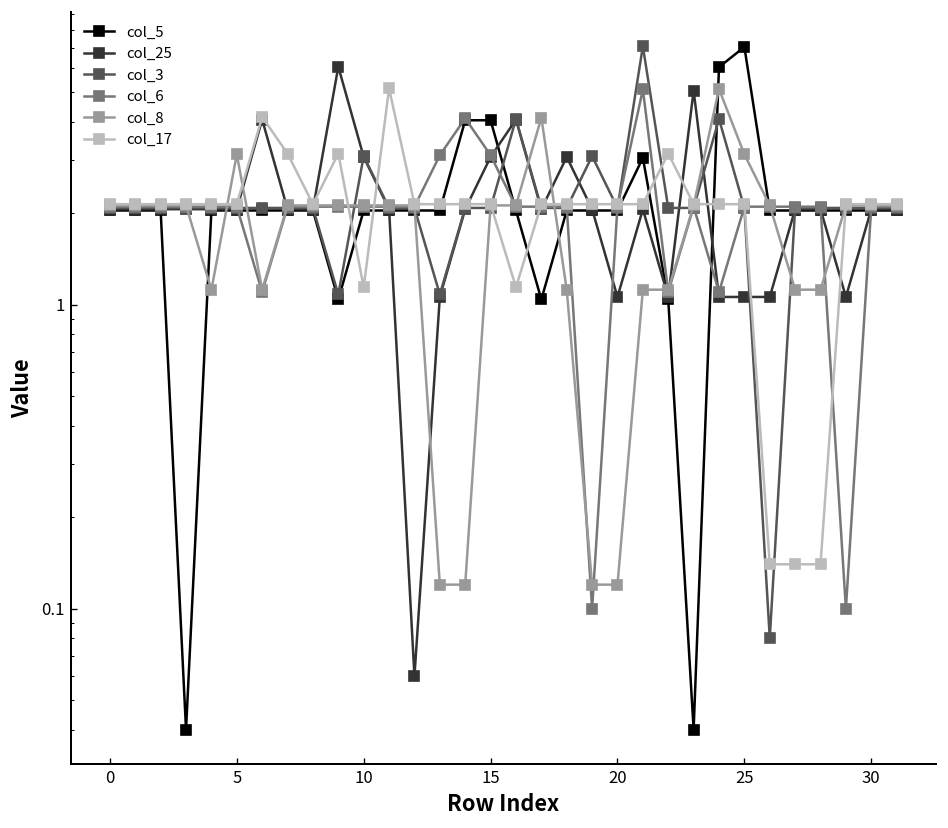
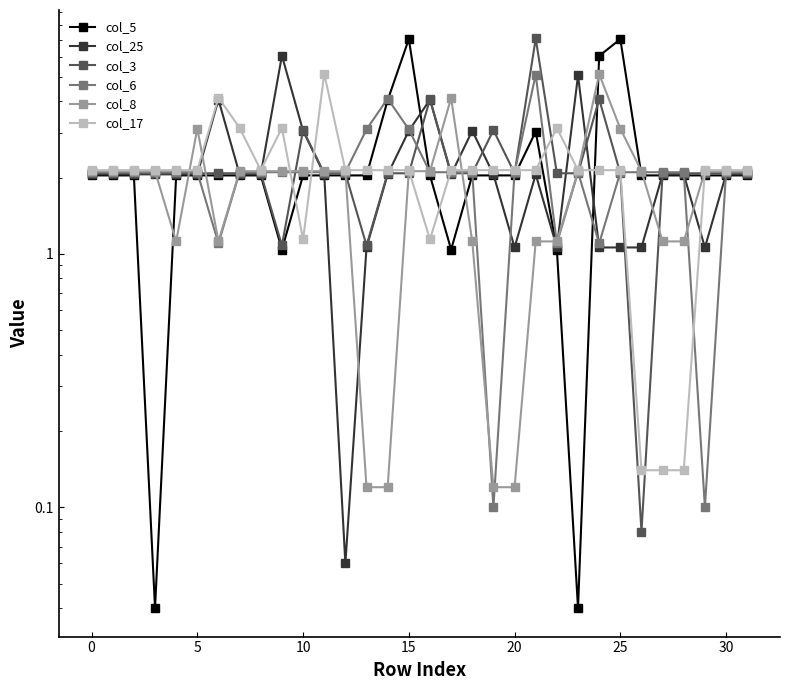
  {
    "col_5": {
      "10": 2.0,
-     "15": 4.0,
+     "15": 7.0,
      "25": 7.0
    }
  }
